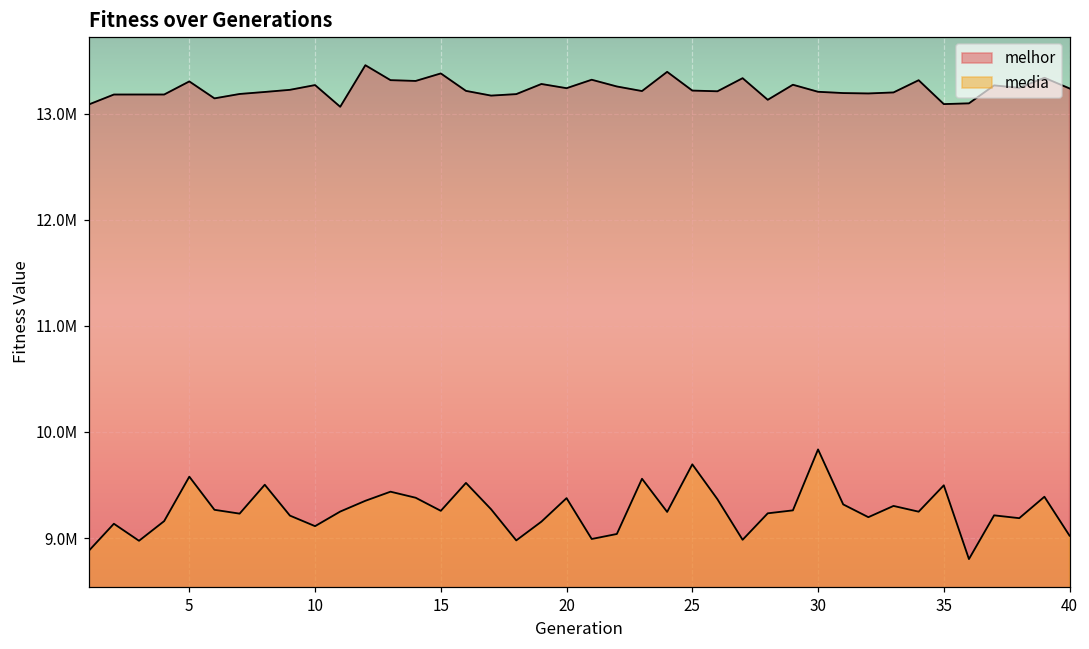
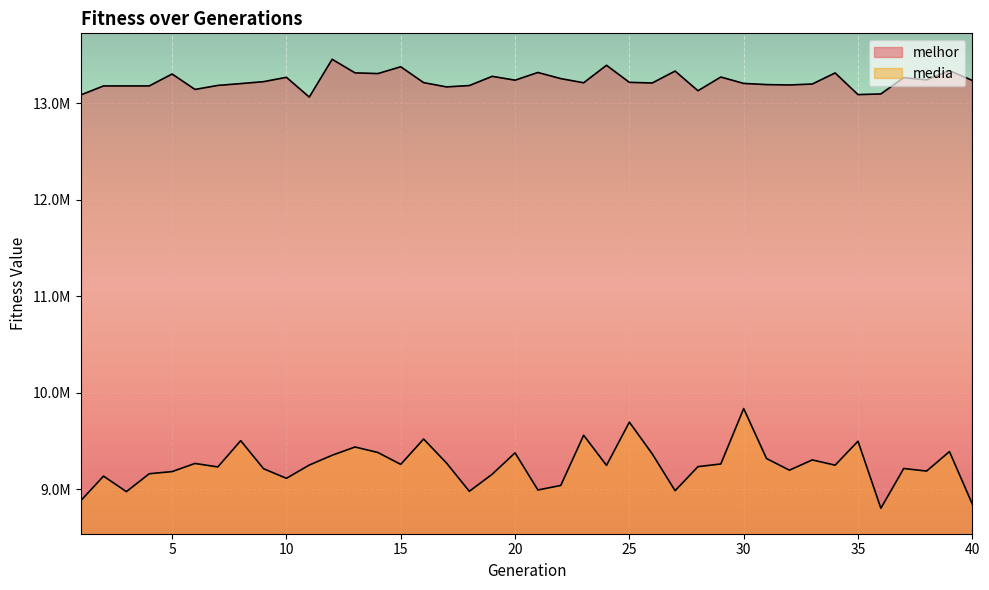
  {
    "melhor": {
      "5": 13300000,
      "10": 13300000,
      "15": 13400000,
      "20": 13200000,
      "25": 13200000,
      "30": 13200000,
      "35": 13100000,
      "40": 13200000
    },
    "media": {
-     "5": 9600000,
+     "5": 9200000,
      "10": 9100000,
      "15": 9300000,
      "20": 9400000,
      "25": 9700000,
      "30": 9800000,
      "35": 9500000,
-     "40": 9000000
+     "40": 8800000
    }
  }
